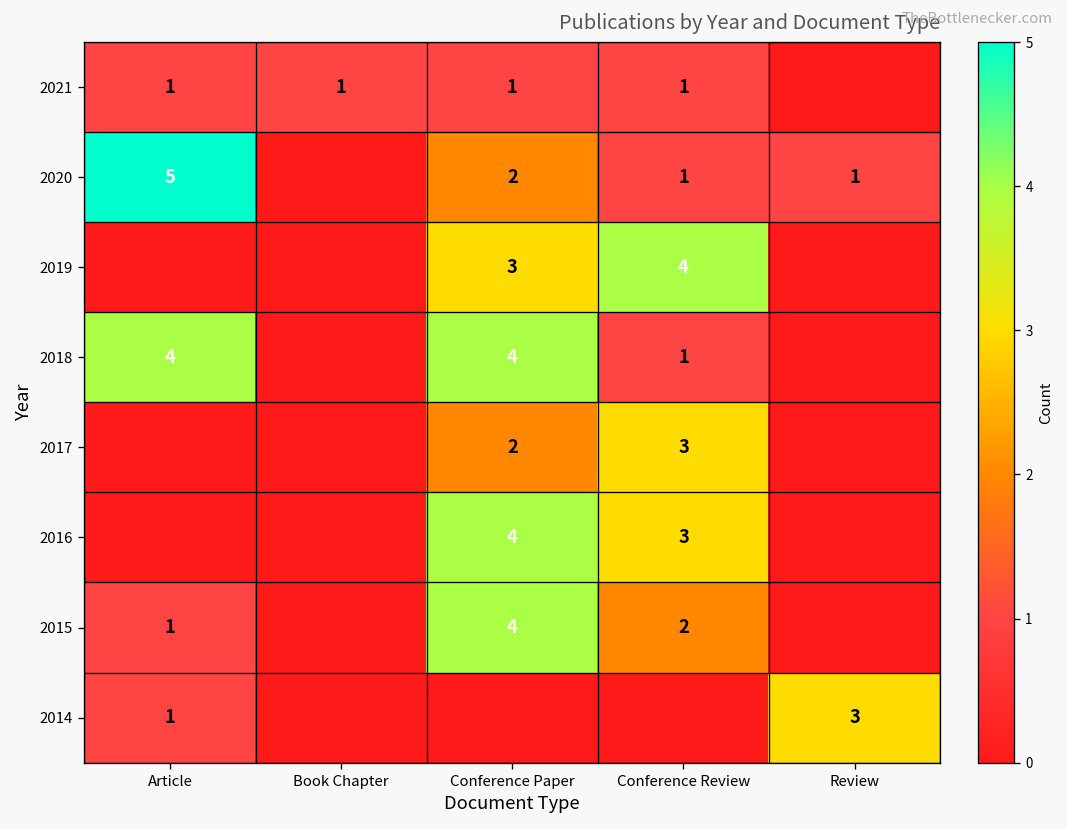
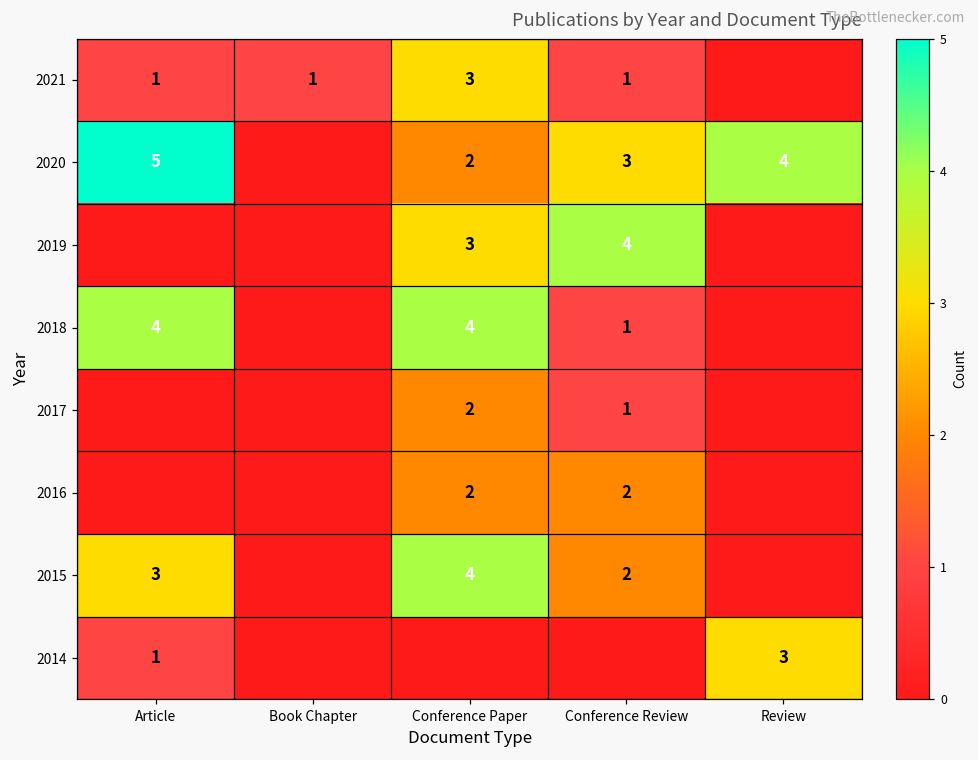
  {
    "2021": {
      "Article": 1,
      "Book Chapter": 1,
-     "Conference Paper": 1,
+     "Conference Paper": 3,
      "Conference Review": 1
    },
    "2020": {
      "Article": 5,
      "Conference Paper": 2,
-     "Conference Review": 1,
-     "Review": 1
+     "Conference Review": 3,
+     "Review": 4
    },
    "2019": {
      "Conference Paper": 3,
      "Conference Review": 4
    },
    "2018": {
      "Article": 4,
      "Conference Paper": 4,
      "Conference Review": 1
    },
    "2017": {
      "Conference Paper": 2,
-     "Conference Review": 3
+     "Conference Review": 1
    },
    "2016": {
-     "Conference Paper": 4,
-     "Conference Review": 3
+     "Conference Paper": 2,
+     "Conference Review": 2
    },
    "2015": {
-     "Article": 1,
+     "Article": 3,
      "Conference Paper": 4,
      "Conference Review": 2
    },
    "2014": {
      "Article": 1,
      "Review": 3
    }
  }
